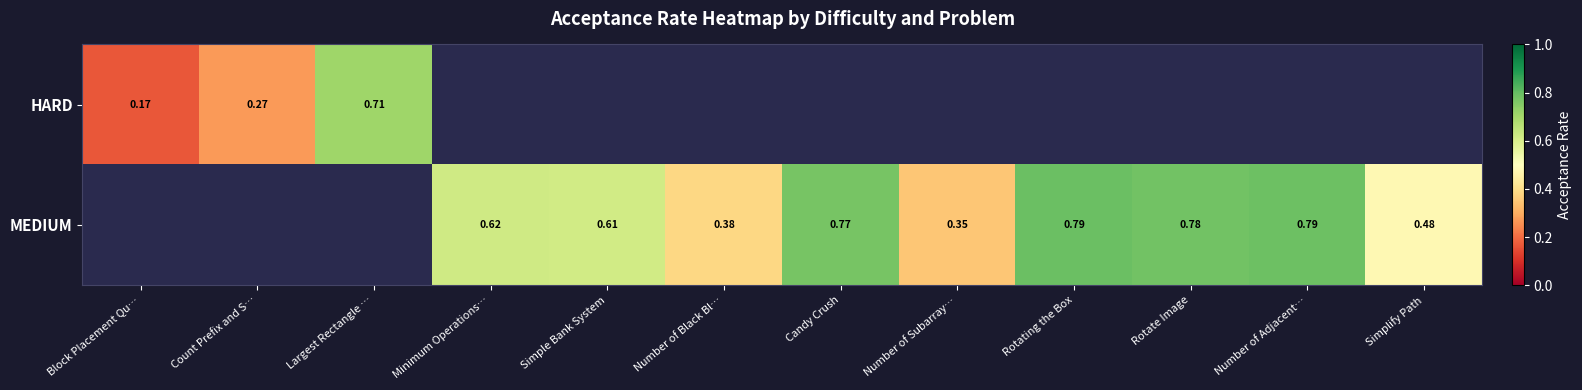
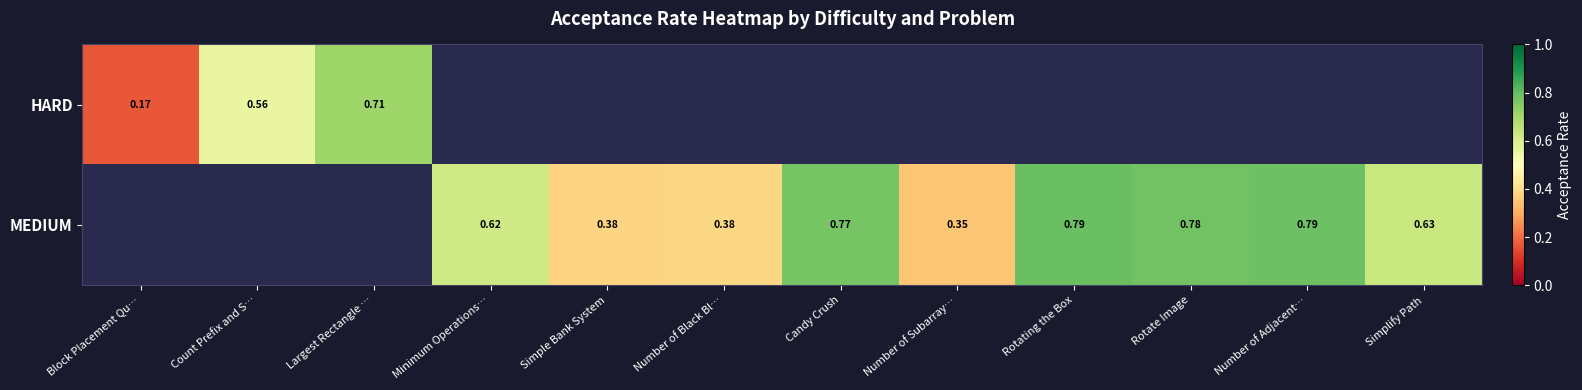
  {
    "HARD": {
      "Block Placement Qu…": 0.17,
-     "Count Prefix and S…": 0.27,
+     "Count Prefix and S…": 0.56,
      "Largest Rectangle …": 0.71
    },
    "MEDIUM": {
      "Minimum Operations…": 0.62,
-     "Simple Bank System": 0.61,
+     "Simple Bank System": 0.38,
      "Number of Black Bl…": 0.38,
      "Candy Crush": 0.77,
      "Number of Subarray…": 0.35,
      "Rotating the Box": 0.79,
      "Rotate Image": 0.78,
      "Number of Adjacent…": 0.79,
-     "Simplify Path": 0.48
+     "Simplify Path": 0.63
    }
  }
